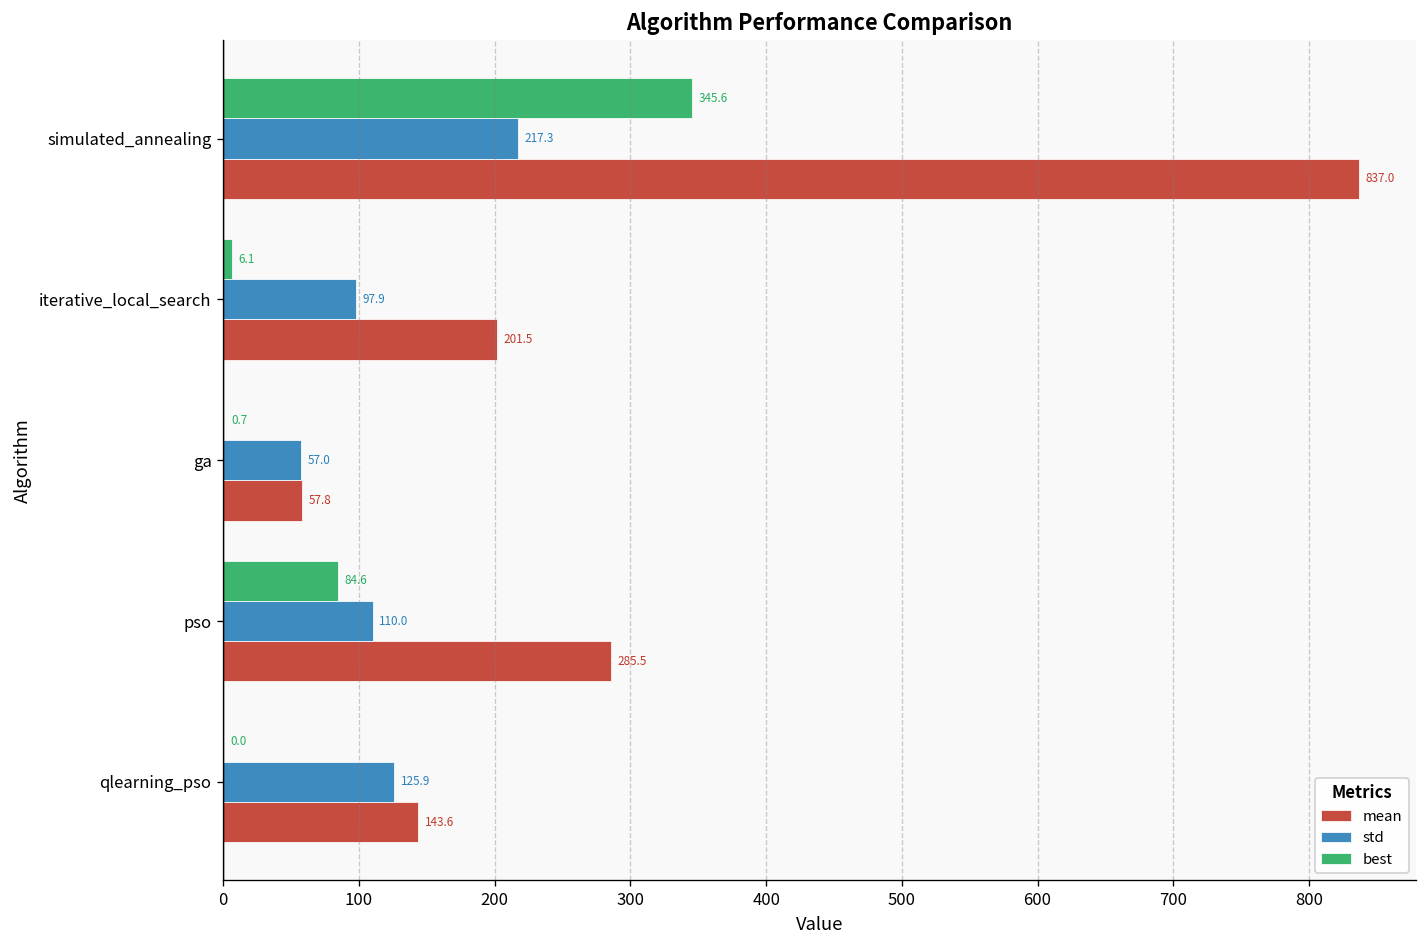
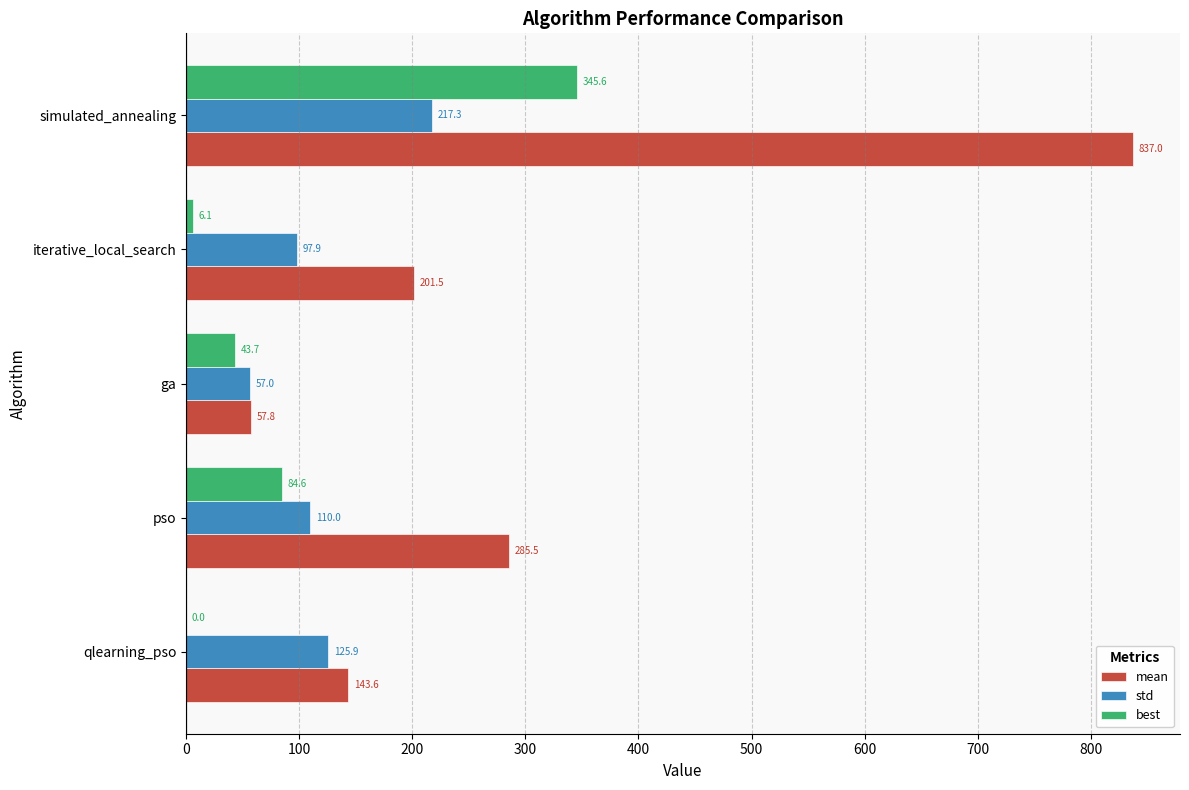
  {
    "mean": {
      "simulated_annealing": 837.0,
      "iterative_local_search": 201.5,
      "ga": 57.8,
      "pso": 285.5,
      "qlearning_pso": 143.6
    },
    "std": {
      "simulated_annealing": 217.3,
      "iterative_local_search": 97.9,
      "ga": 57.0,
      "pso": 110.0,
      "qlearning_pso": 125.9
    },
    "best": {
      "simulated_annealing": 345.6,
      "iterative_local_search": 6.1,
-     "ga": 0.7,
+     "ga": 43.7,
      "pso": 84.6,
      "qlearning_pso": 0.0
    }
  }
